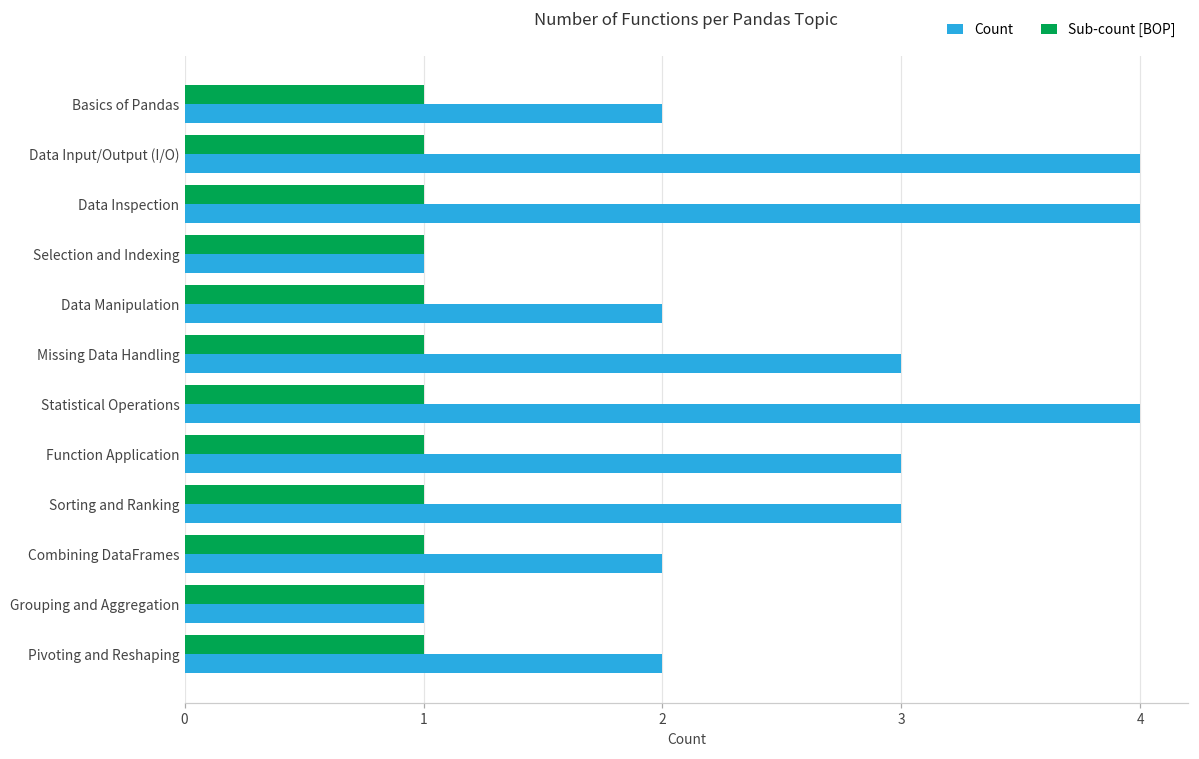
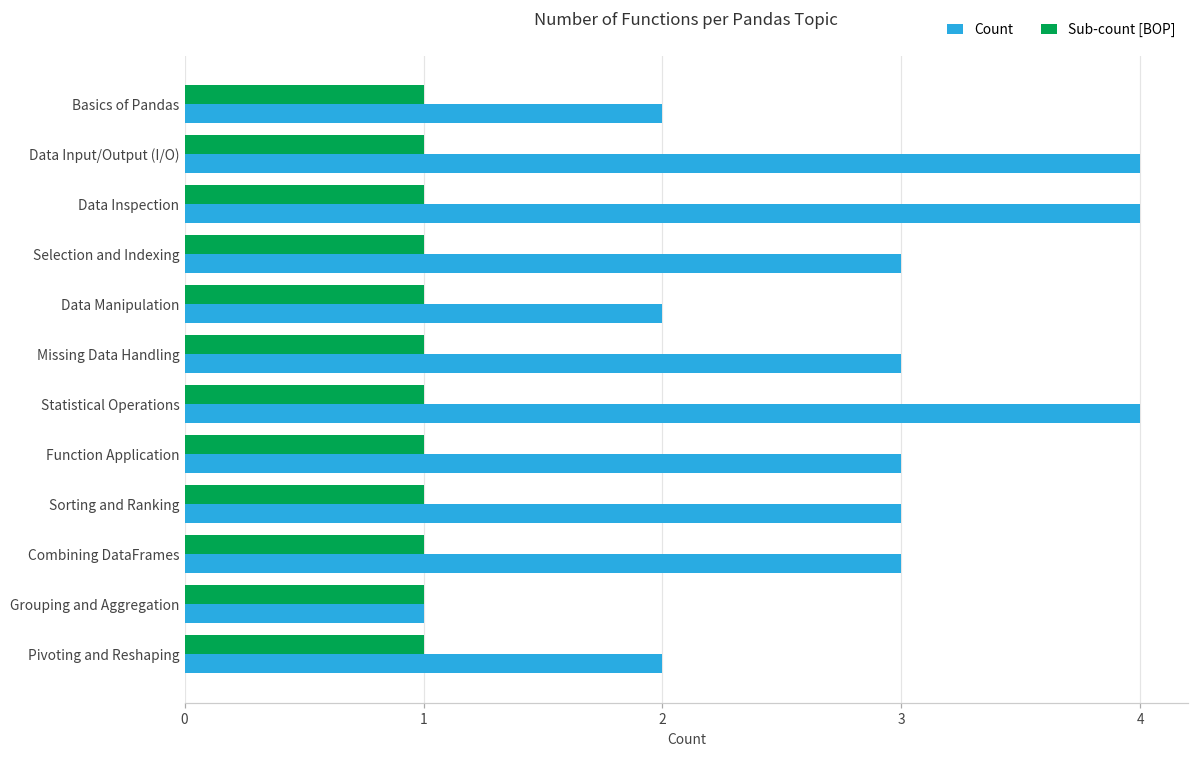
  {
    "Count": {
      "Basics of Pandas": 2,
      "Data Input/Output (I/O)": 4,
      "Data Inspection": 4,
-     "Selection and Indexing": 1,
+     "Selection and Indexing": 3,
      "Data Manipulation": 2,
      "Missing Data Handling": 3,
      "Statistical Operations": 4,
      "Function Application": 3,
      "Sorting and Ranking": 3,
-     "Combining DataFrames": 2,
+     "Combining DataFrames": 3,
      "Grouping and Aggregation": 1,
      "Pivoting and Reshaping": 2
    },
    "Sub-count [BOP]": {
      "Basics of Pandas": 1,
      "Data Input/Output (I/O)": 1,
      "Data Inspection": 1,
      "Selection and Indexing": 1,
      "Data Manipulation": 1,
      "Missing Data Handling": 1,
      "Statistical Operations": 1,
      "Function Application": 1,
      "Sorting and Ranking": 1,
      "Combining DataFrames": 1,
      "Grouping and Aggregation": 1,
      "Pivoting and Reshaping": 1
    }
  }
